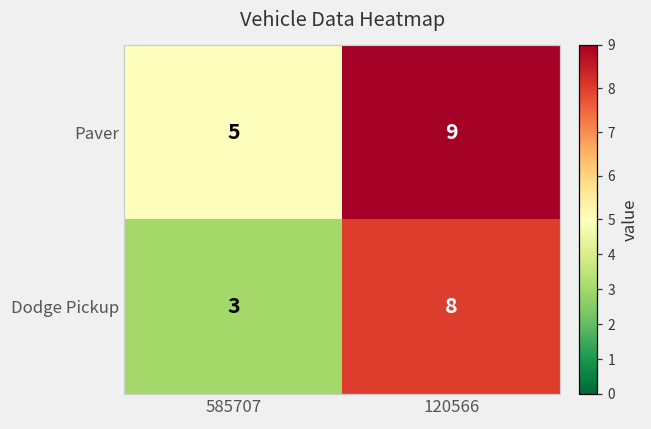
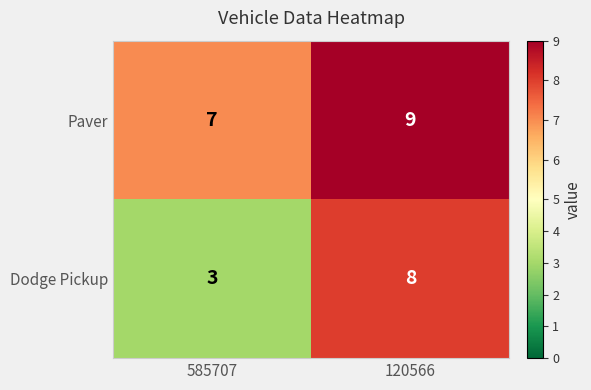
  {
    "Paver": {
-     "585707": 5,
+     "585707": 7,
      "120566": 9
    },
    "Dodge Pickup": {
      "585707": 3,
      "120566": 8
    }
  }
